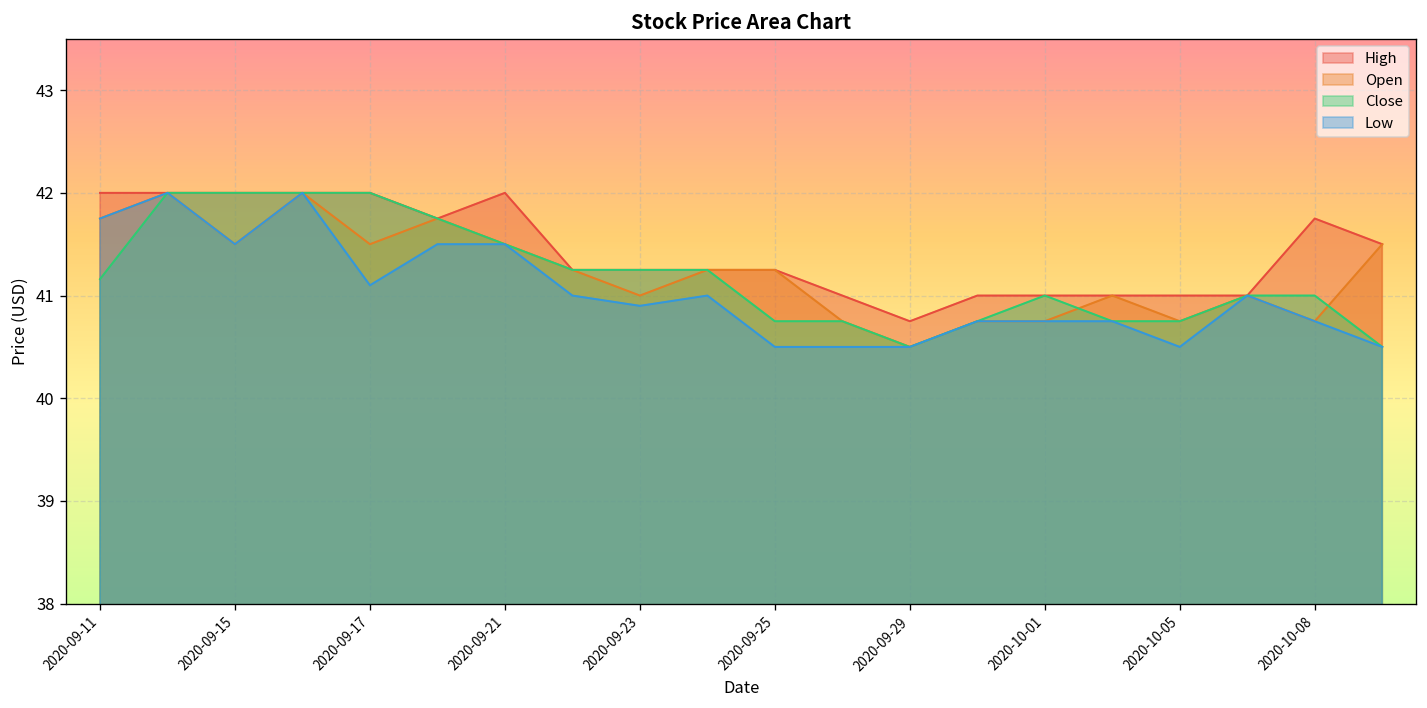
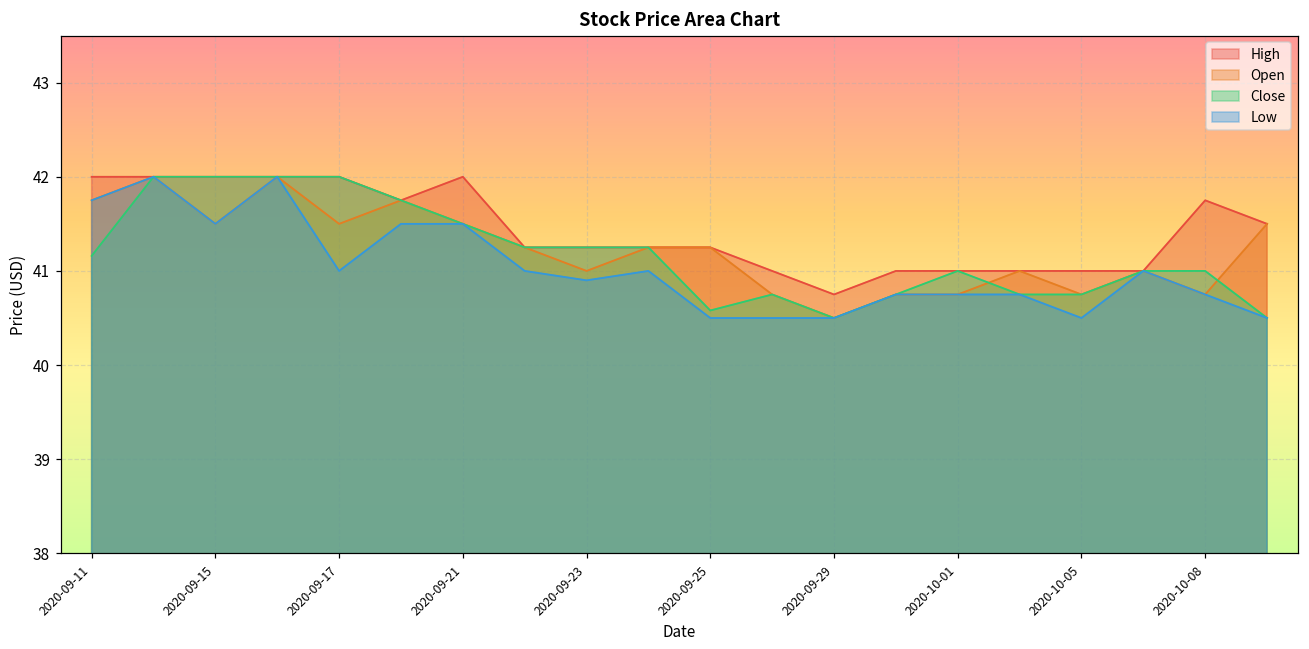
  {
    "Close": {
      "2020-09-11": 41.2,
-     "2020-09-25": 40.8,
+     "2020-09-25": 40.6,
      "2020-10-08": 41.0
    },
    "Low": {
-     "2020-09-17": 41.1,
+     "2020-09-17": 41.0,
      "2020-09-23": 40.9,
      "2020-09-25": 40.5,
      "2020-10-05": 40.5
    }
  }
